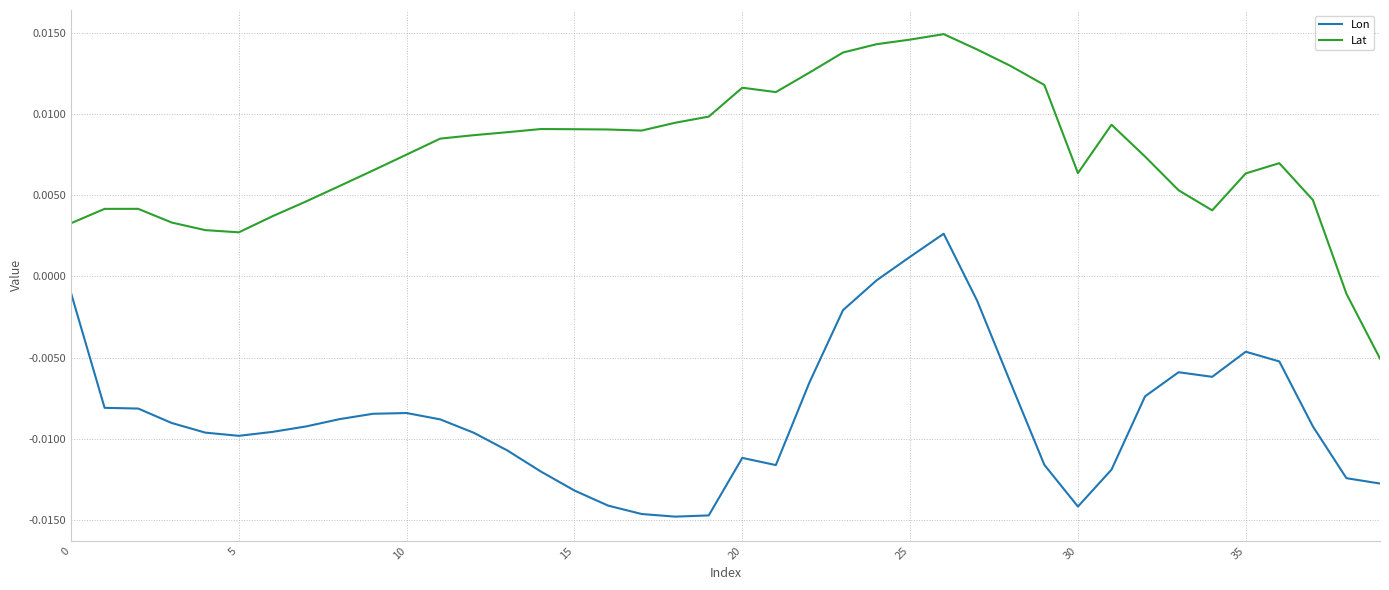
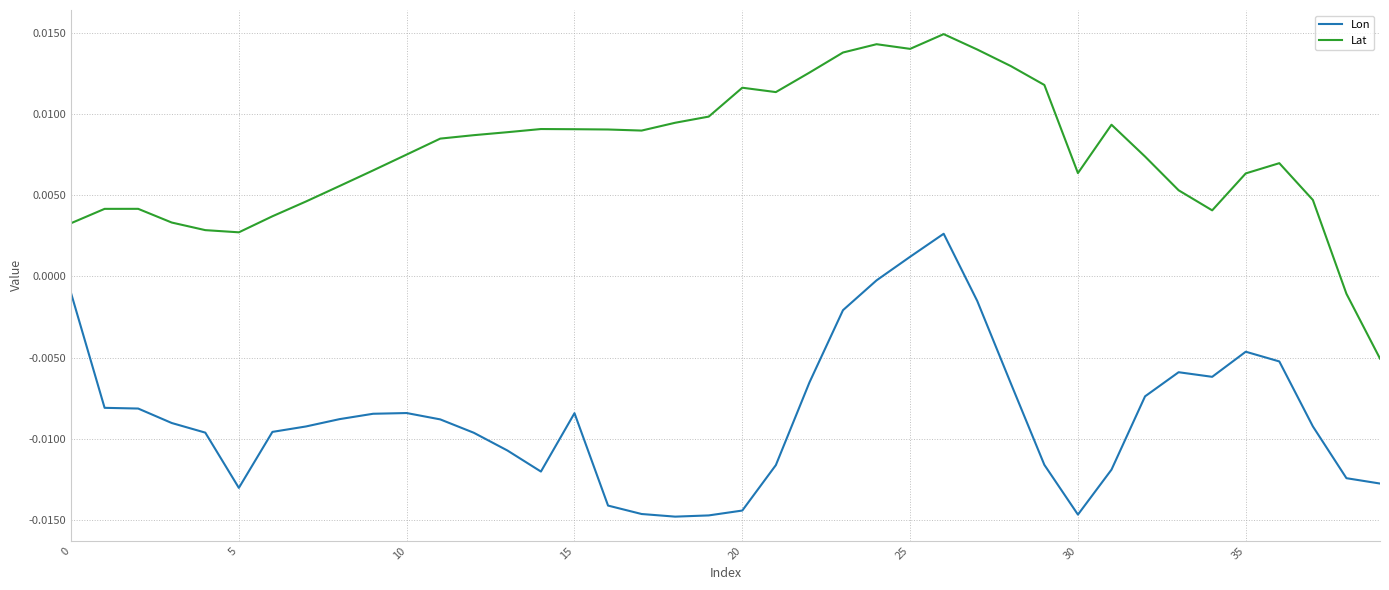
  {
    "Lon": {
      "0": -0.0010,
-     "5": -0.0098,
+     "5": -0.0130,
      "10": -0.0084,
-     "15": -0.0132,
-     "20": -0.0112,
+     "15": -0.0084,
+     "20": -0.0144,
      "25": 0.0012,
-     "30": -0.0142,
+     "30": -0.0147,
      "35": -0.0046
    },
    "Lat": {
      "0": 0.0033,
      "5": 0.0027,
      "10": 0.0075,
      "15": 0.0091,
      "20": 0.0116,
-     "25": 0.0146,
+     "25": 0.0140,
      "30": 0.0064,
      "35": 0.0063
    }
  }
